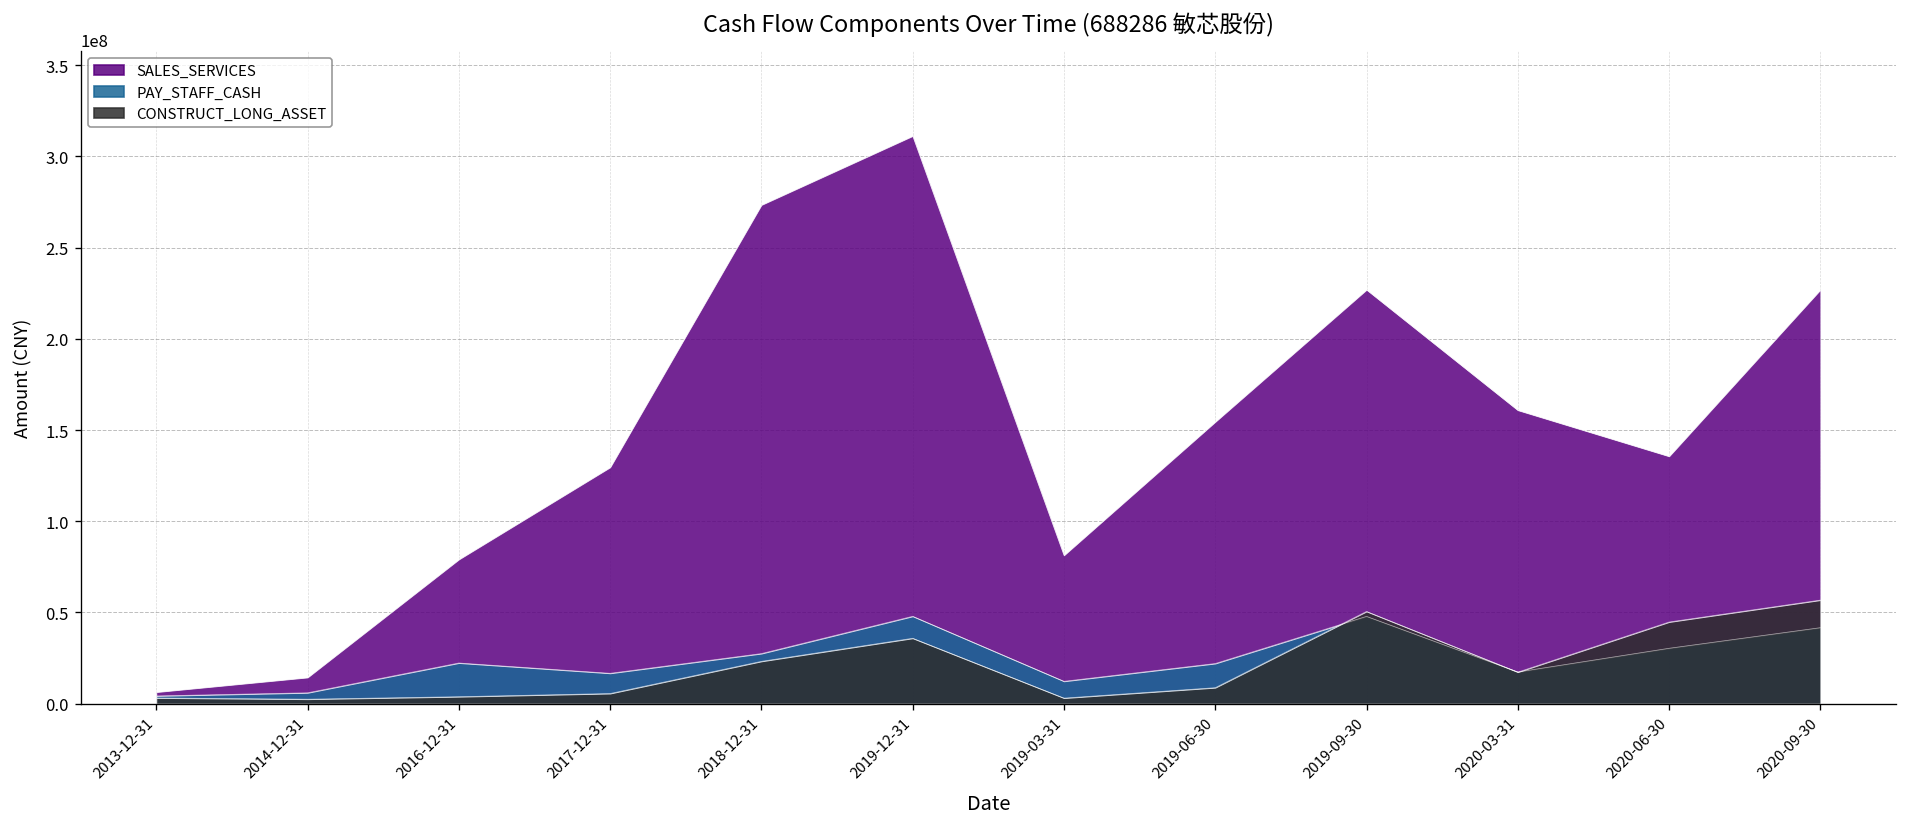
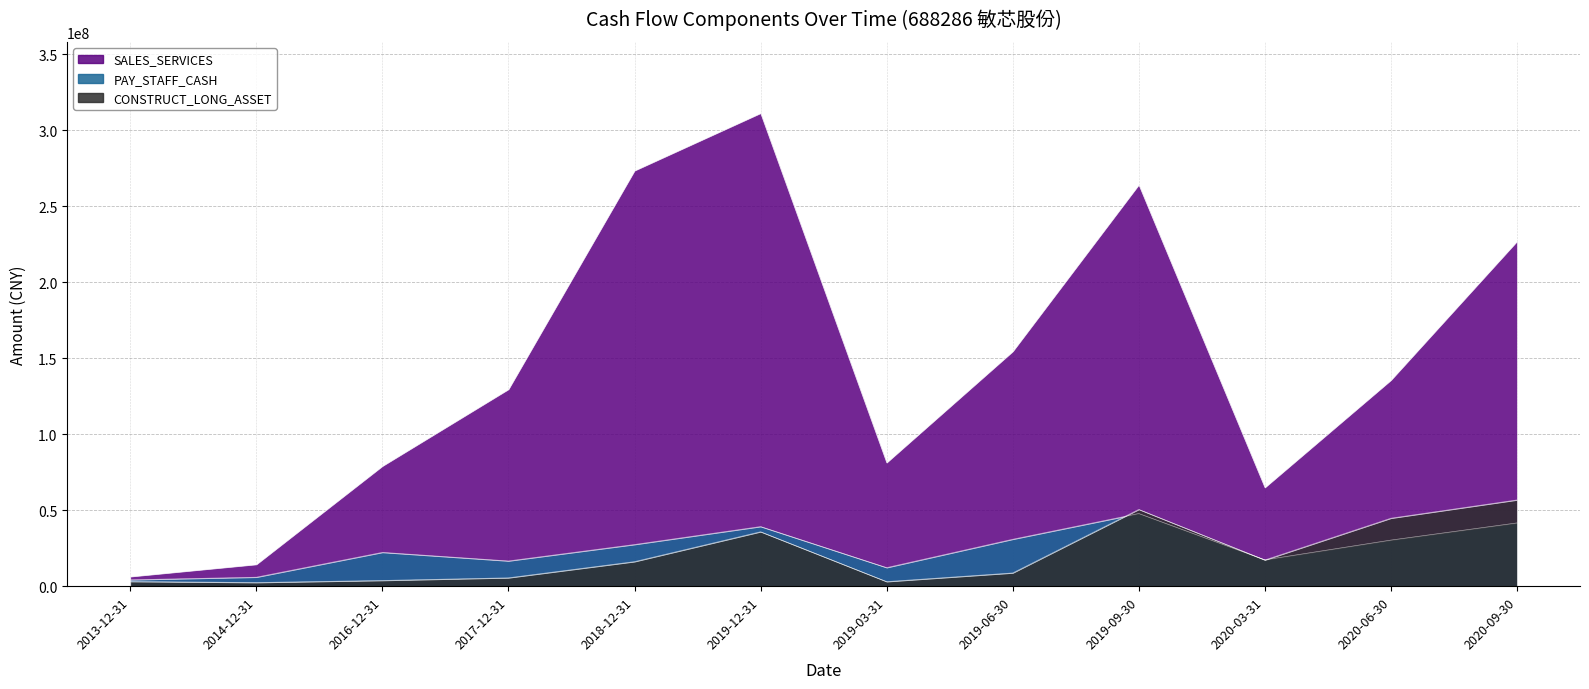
  {
    "SALES_SERVICES": {
      "2013-12-31": 6000000,
      "2014-12-31": 14000000,
      "2016-12-31": 79000000,
      "2017-12-31": 130000000,
      "2018-12-31": 273000000,
      "2019-12-31": 311000000,
      "2019-03-31": 81000000,
      "2019-06-30": 154000000,
-     "2019-09-30": 227000000,
-     "2020-03-31": 161000000,
+     "2019-09-30": 264000000,
+     "2020-03-31": 65000000,
      "2020-06-30": 136000000,
      "2020-09-30": 227000000
    },
    "PAY_STAFF_CASH": {
      "2014-12-31": 6000000,
      "2016-12-31": 22000000,
      "2017-12-31": 17000000,
      "2018-12-31": 27000000,
-     "2019-12-31": 48000000,
+     "2019-12-31": 39000000,
      "2019-03-31": 12000000,
-     "2019-06-30": 22000000,
+     "2019-06-30": 31000000,
      "2019-09-30": 48000000,
      "2020-06-30": 30000000,
      "2020-09-30": 42000000
    },
    "CONSTRUCT_LONG_ASSET": {
      "2014-12-31": 2000000,
      "2016-12-31": 4000000,
      "2017-12-31": 6000000,
-     "2018-12-31": 23000000,
+     "2018-12-31": 16000000,
      "2019-12-31": 36000000,
      "2019-03-31": 3000000,
      "2019-06-30": 9000000,
      "2019-09-30": 51000000,
      "2020-06-30": 45000000,
      "2020-09-30": 57000000
    }
  }
